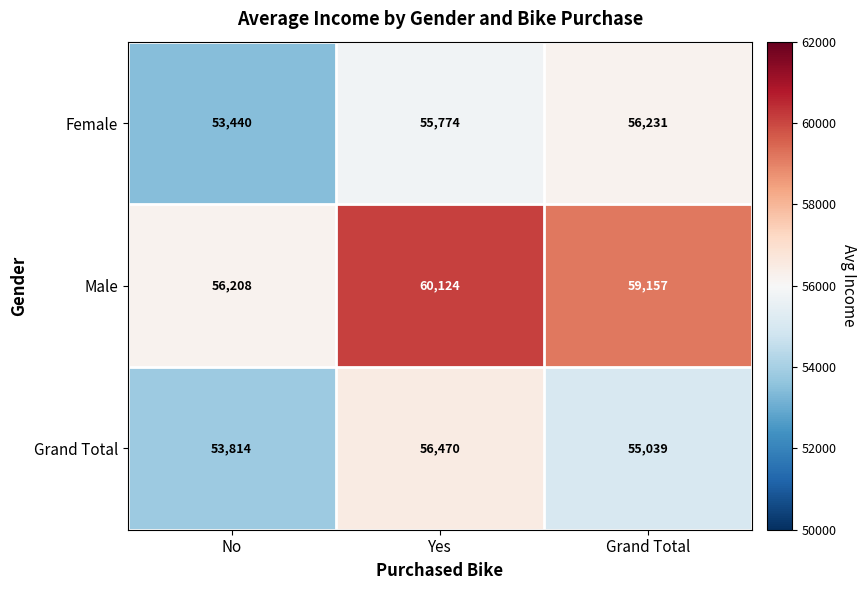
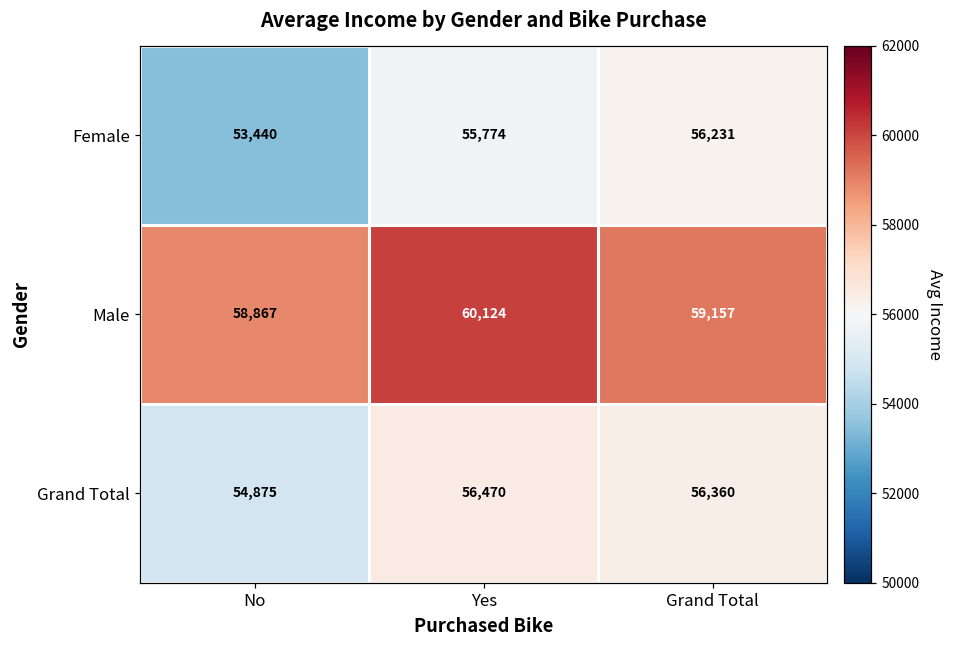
  {
    "Female": {
      "No": "53,440",
      "Yes": "55,774",
      "Grand Total": "56,231"
    },
    "Male": {
-     "No": "56,208",
+     "No": "58,867",
      "Yes": "60,124",
      "Grand Total": "59,157"
    },
    "Grand Total": {
-     "No": "53,814",
+     "No": "54,875",
      "Yes": "56,470",
-     "Grand Total": "55,039"
+     "Grand Total": "56,360"
    }
  }
